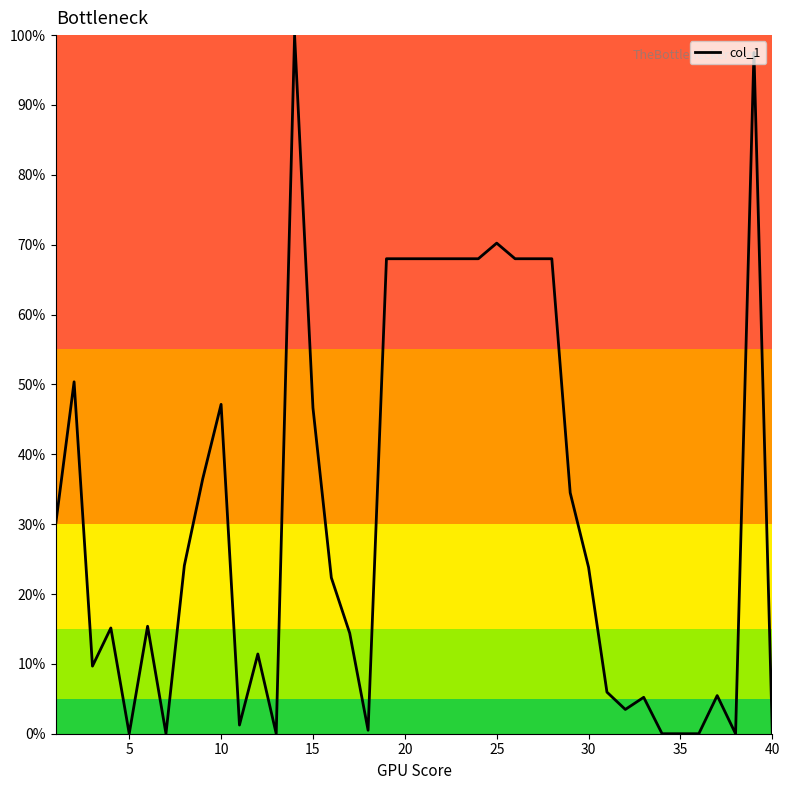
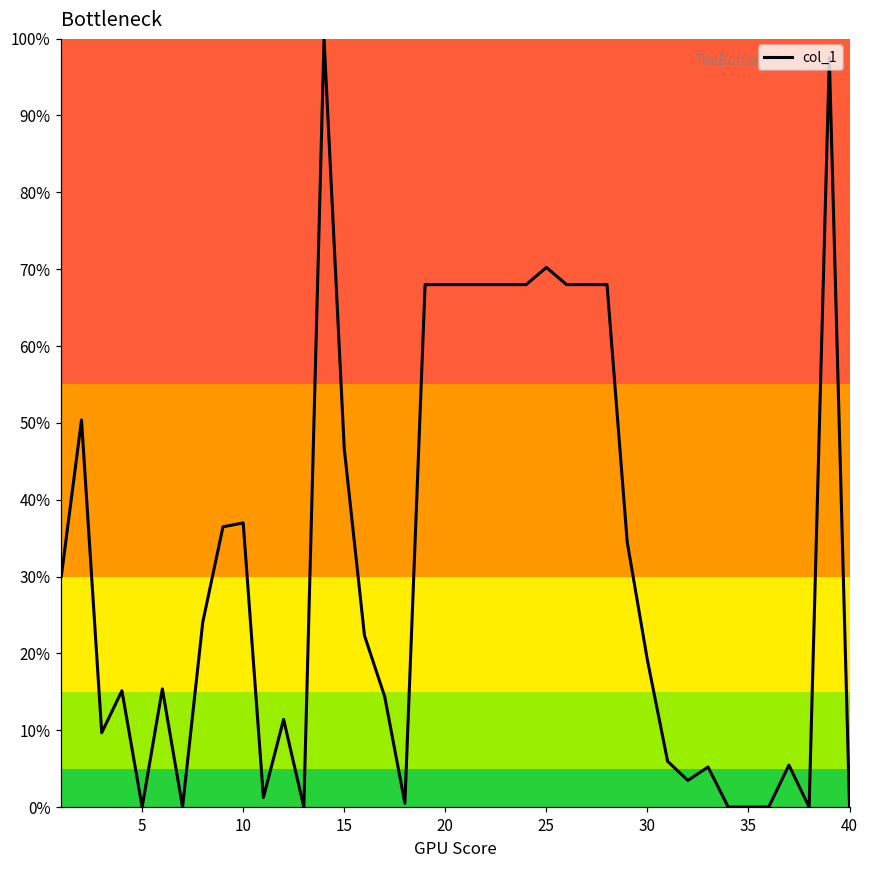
  {
    "5": "0%",
-   "10": "47%",
+   "10": "37%",
    "15": "47%",
    "20": "68%",
    "25": "70%",
-   "30": "24%",
+   "30": "19%",
    "35": "0%",
    "40": "0%"
  }
